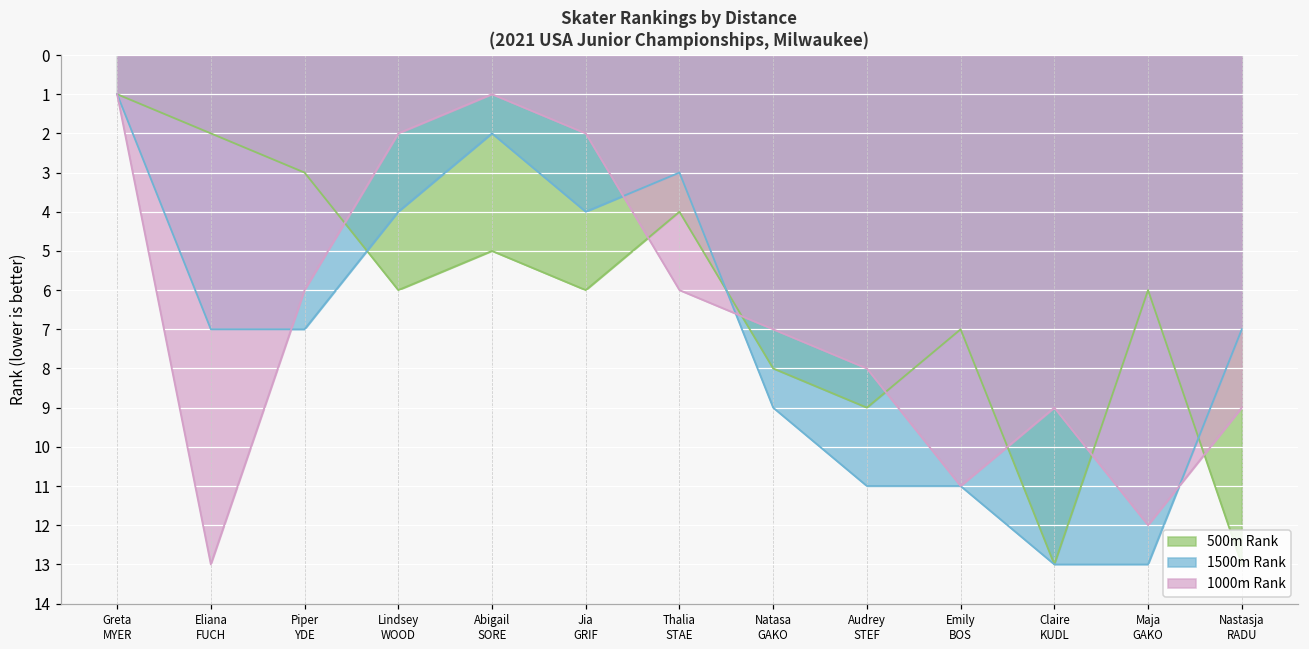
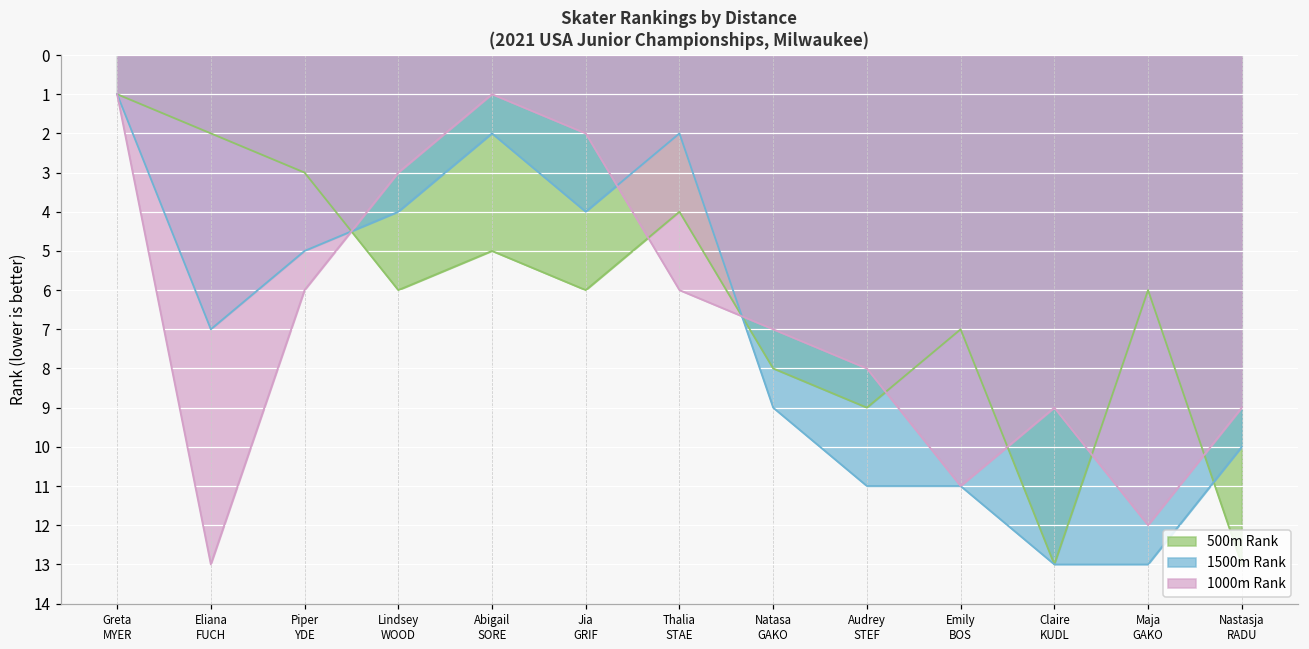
  {
    "500m Rank": {
      "Eliana FUCH": 2,
      "Piper YDE": 3,
      "Lindsey WOOD": 6,
      "Abigail SORE": 5,
      "Jia GRIF": 6,
      "Thalia STAE": 4,
      "Natasa GAKO": 8,
      "Audrey STEF": 9,
      "Emily BOS": 7,
      "Maja GAKO": 6
    },
    "1500m Rank": {
      "Eliana FUCH": 7,
-     "Piper YDE": 7,
+     "Piper YDE": 5,
      "Lindsey WOOD": 4,
      "Abigail SORE": 2,
      "Jia GRIF": 4,
-     "Thalia STAE": 3,
+     "Thalia STAE": 2,
      "Natasa GAKO": 9,
      "Audrey STEF": 11,
      "Maja GAKO": 13,
-     "Nastasja RADU": 7
+     "Nastasja RADU": 10
    },
    "1000m Rank": {
      "Eliana FUCH": 13,
      "Piper YDE": 6,
-     "Lindsey WOOD": 2,
+     "Lindsey WOOD": 3,
      "Abigail SORE": 1,
      "Jia GRIF": 2,
      "Thalia STAE": 6,
      "Natasa GAKO": 7,
      "Audrey STEF": 8,
      "Claire KUDL": 9,
      "Maja GAKO": 12,
      "Nastasja RADU": 9
    }
  }
